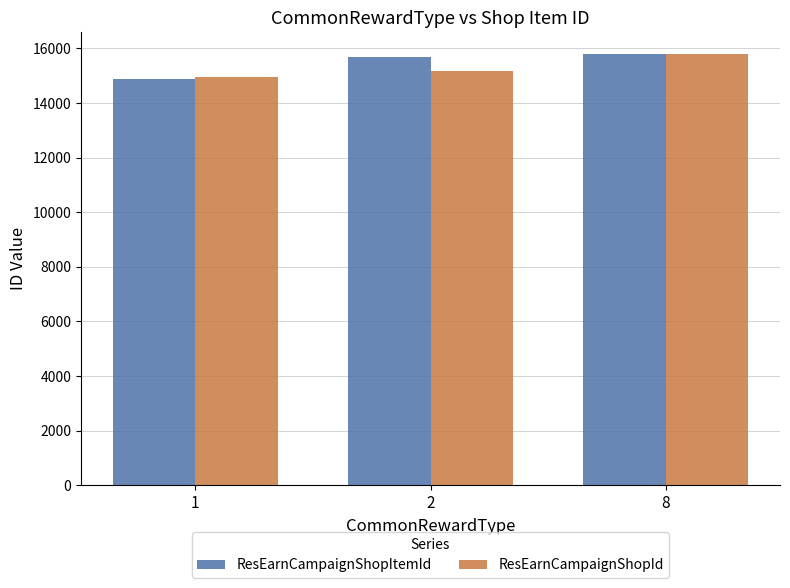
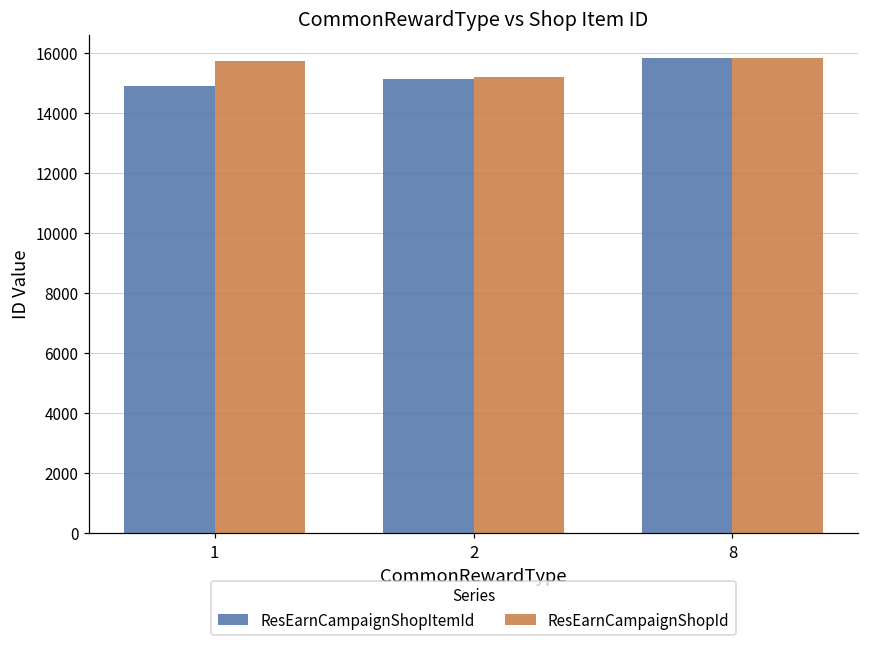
  {
    "ResEarnCampaignShopItemId": {
      "1": 14900,
-     "2": 15700,
+     "2": 15100,
      "8": 15800
    },
    "ResEarnCampaignShopId": {
-     "1": 15000,
+     "1": 15700,
      "2": 15200,
      "8": 15800
    }
  }
